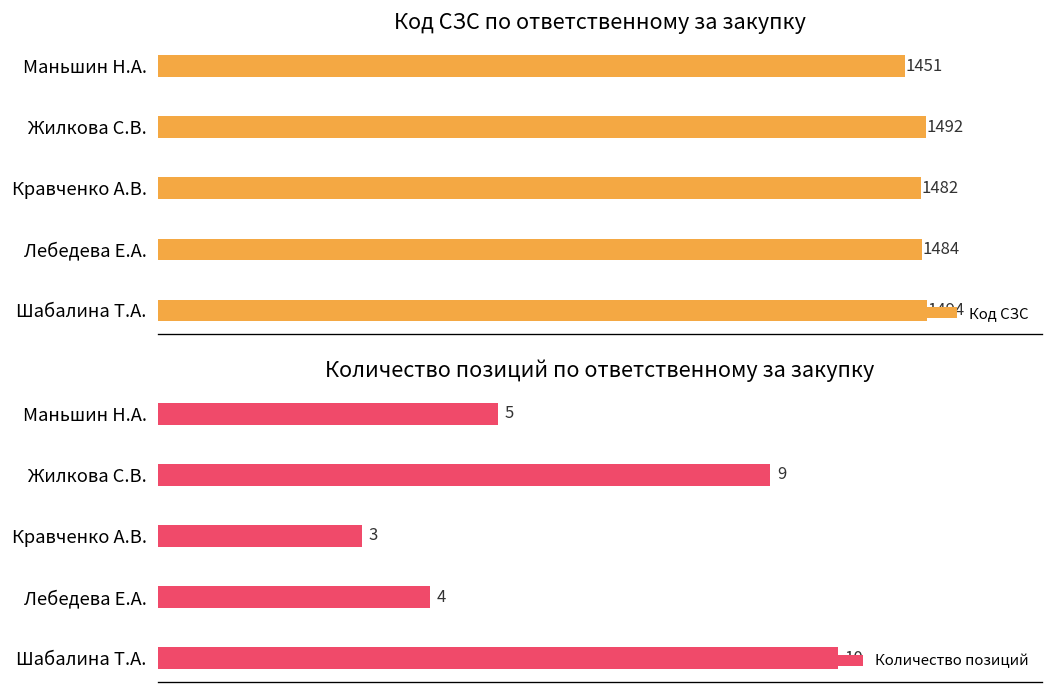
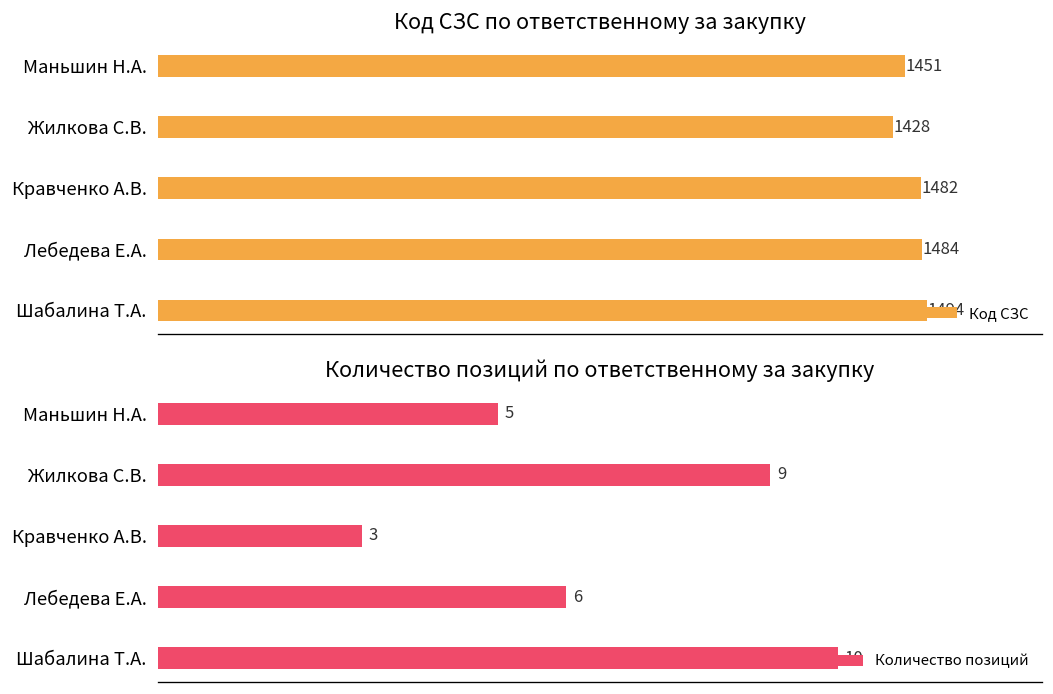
  {
    "Код СЗС по ответственному за закупку": {
      "Маньшин Н.А.": 1451,
-     "Жилкова С.В.": 1492,
+     "Жилкова С.В.": 1428,
      "Кравченко А.В.": 1482,
      "Лебедева Е.А.": 1484,
      "Шабалина Т.А.": 1494
    },
    "Количество позиций по ответственному за закупку": {
      "Маньшин Н.А.": 5,
      "Жилкова С.В.": 9,
      "Кравченко А.В.": 3,
-     "Лебедева Е.А.": 4,
+     "Лебедева Е.А.": 6,
      "Шабалина Т.А.": 10
    }
  }
